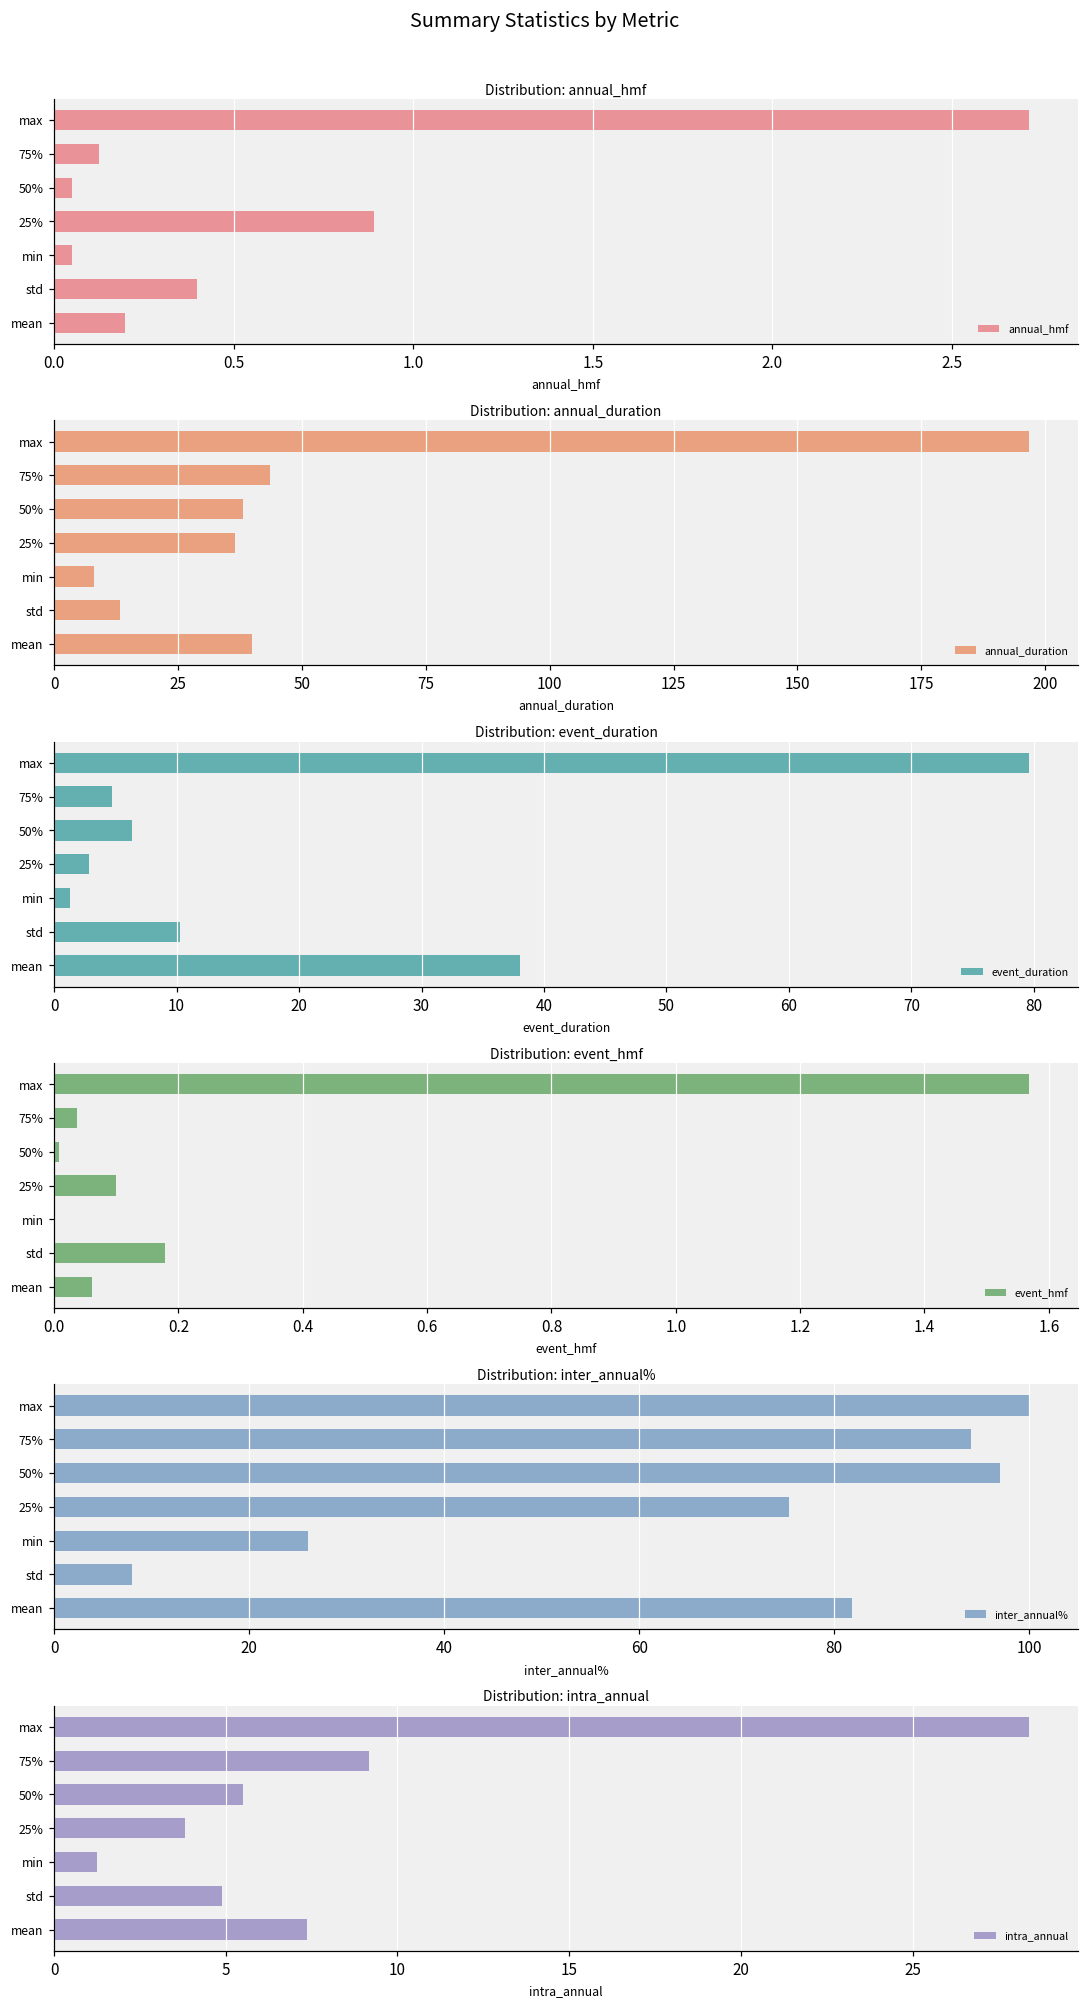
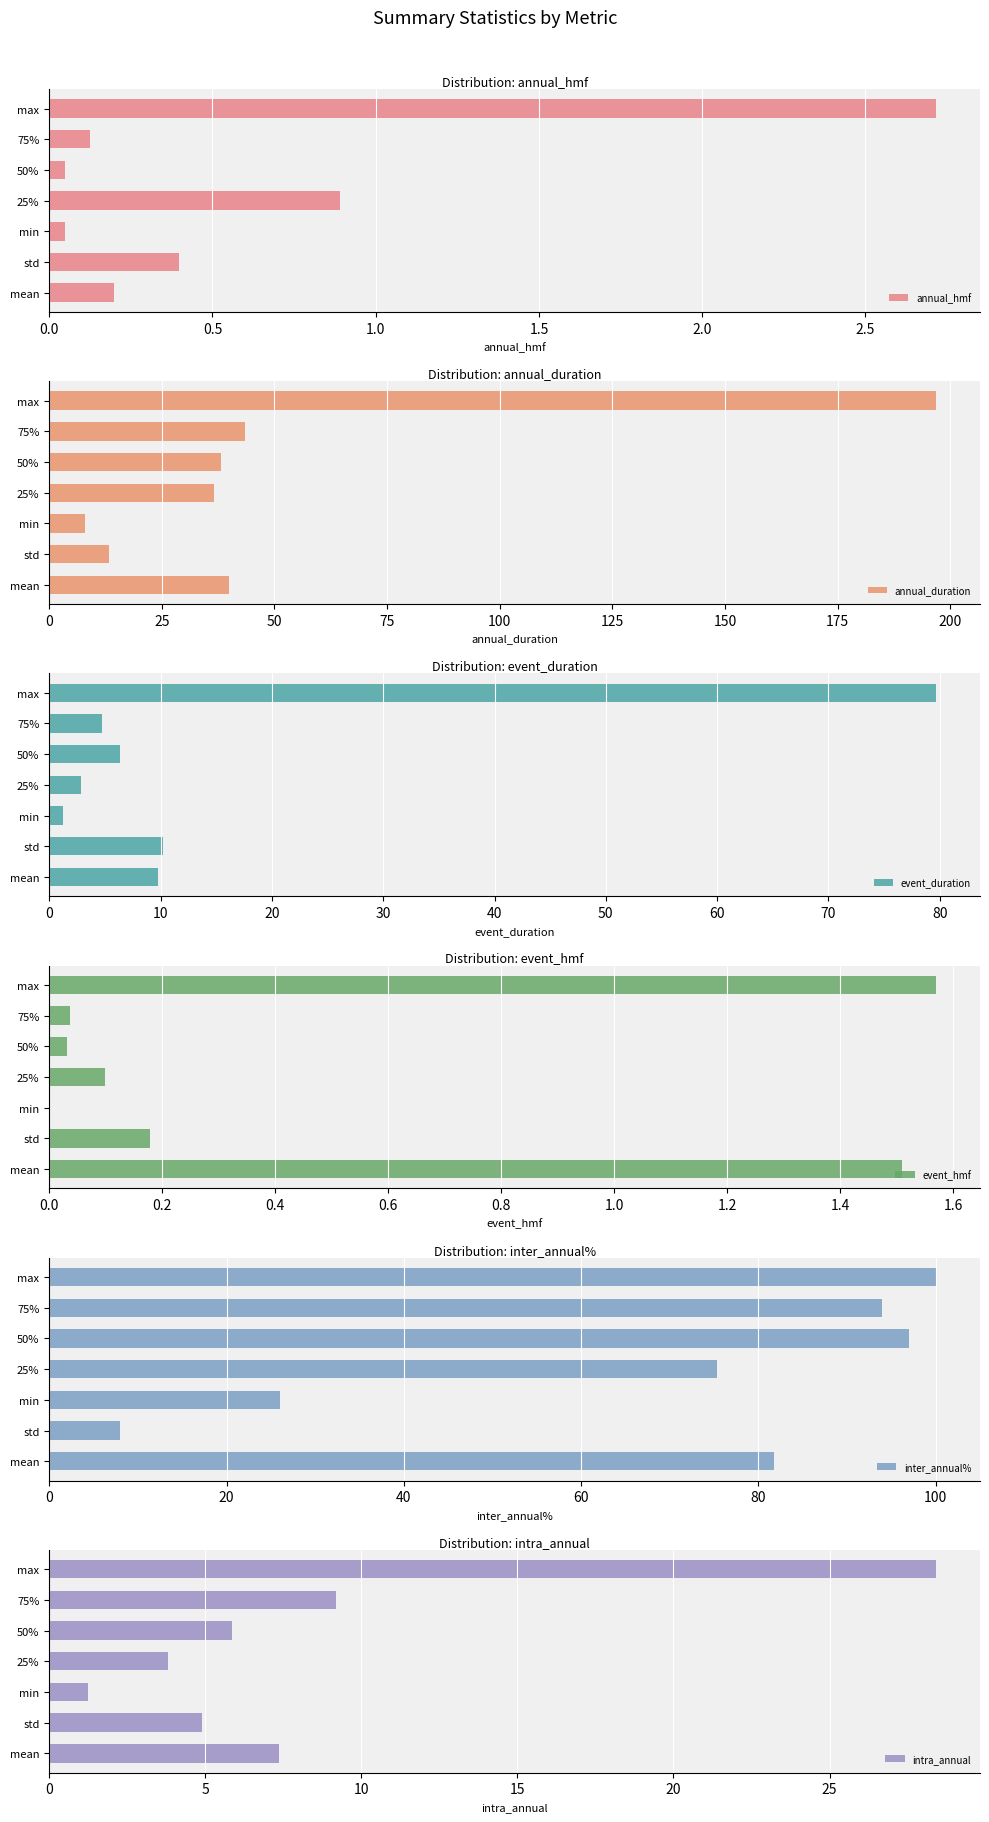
  {
    "Distribution: annual_hmf": {
      "max": 2.71,
      "75%": 0.13,
      "50%": 0.05,
      "25%": 0.89,
      "min": 0.05,
      "std": 0.40,
      "mean": 0.20
    },
    "Distribution: annual_duration": {
      "max": 197,
      "75%": 43,
      "50%": 38,
      "25%": 37,
      "min": 8,
      "std": 13,
      "mean": 40
    },
    "Distribution: event_duration": {
      "max": 79.6,
      "75%": 4.8,
      "50%": 6.4,
      "25%": 2.8,
      "min": 1.3,
      "std": 10.2,
-     "mean": 38.0
+     "mean": 9.8
    },
    "Distribution: event_hmf": {
      "max": 1.57,
      "75%": 0.04,
-     "50%": 0.01,
+     "50%": 0.03,
      "25%": 0.10,
      "std": 0.18,
-     "mean": 0.06
+     "mean": 1.51
    },
    "Distribution: inter_annual%": {
      "max": 100,
      "75%": 94,
      "50%": 97,
      "25%": 75,
      "min": 26,
      "std": 8,
      "mean": 82
    },
    "Distribution: intra_annual": {
      "max": 28.4,
      "75%": 9.2,
-     "50%": 5.5,
+     "50%": 5.8,
      "25%": 3.8,
      "min": 1.2,
      "std": 4.9,
      "mean": 7.4
    }
  }
